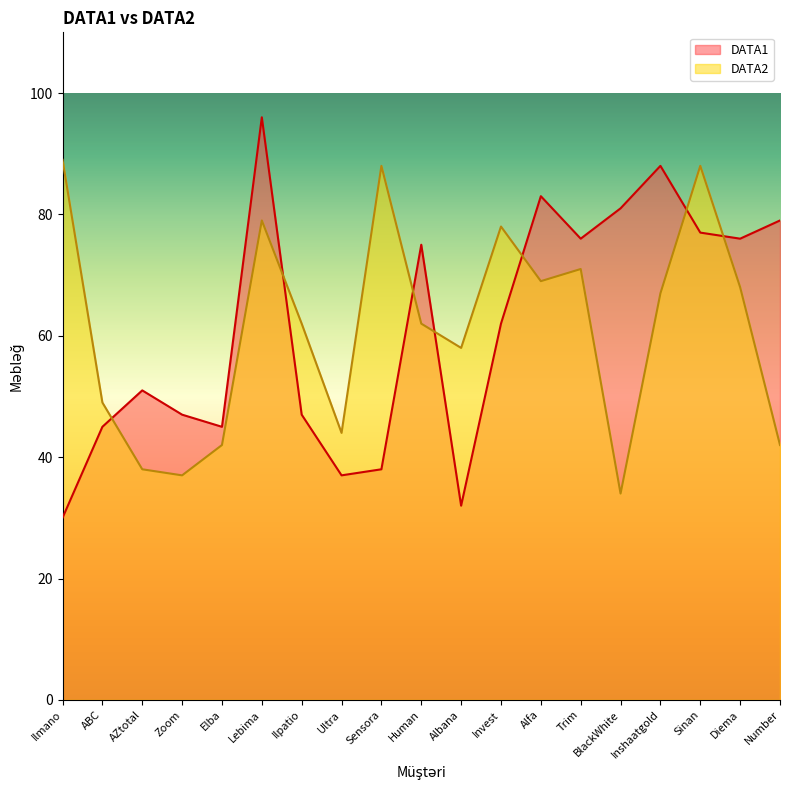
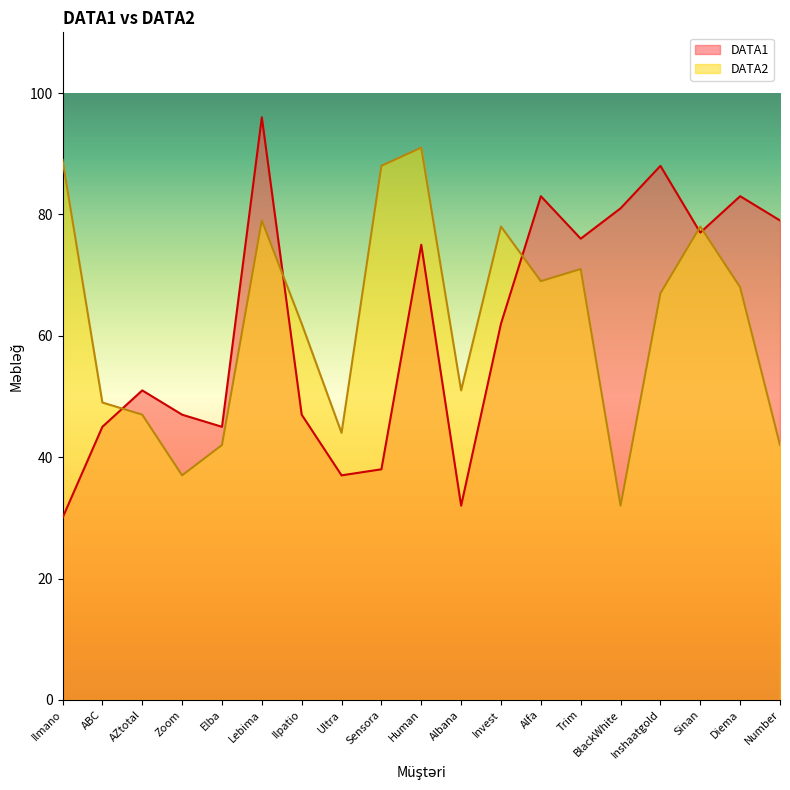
  {
    "DATA1": {
      "Ilmano": 30,
      "ABC": 45,
      "AZtotal": 51,
      "Zoom": 47,
      "Elba": 45,
      "Lebima": 96,
      "Ilpatio": 47,
      "Ultra": 37,
      "Sensora": 38,
      "Human": 75,
      "Albana": 32,
      "Invest": 62,
      "Alfa": 83,
      "Trim": 76,
      "BlackWhite": 81,
      "Inshaatgold": 88,
      "Sinan": 77,
-     "Diema": 76,
+     "Diema": 83,
      "Number": 79
    },
    "DATA2": {
      "Ilmano": 89,
      "ABC": 49,
-     "AZtotal": 38,
+     "AZtotal": 47,
      "Zoom": 37,
      "Elba": 42,
      "Lebima": 79,
      "Ilpatio": 62,
      "Ultra": 44,
      "Sensora": 88,
-     "Human": 62,
-     "Albana": 58,
+     "Human": 91,
+     "Albana": 51,
      "Invest": 78,
      "Alfa": 69,
      "Trim": 71,
-     "BlackWhite": 34,
+     "BlackWhite": 32,
      "Inshaatgold": 67,
-     "Sinan": 88,
+     "Sinan": 78,
      "Diema": 68,
      "Number": 42
    }
  }
